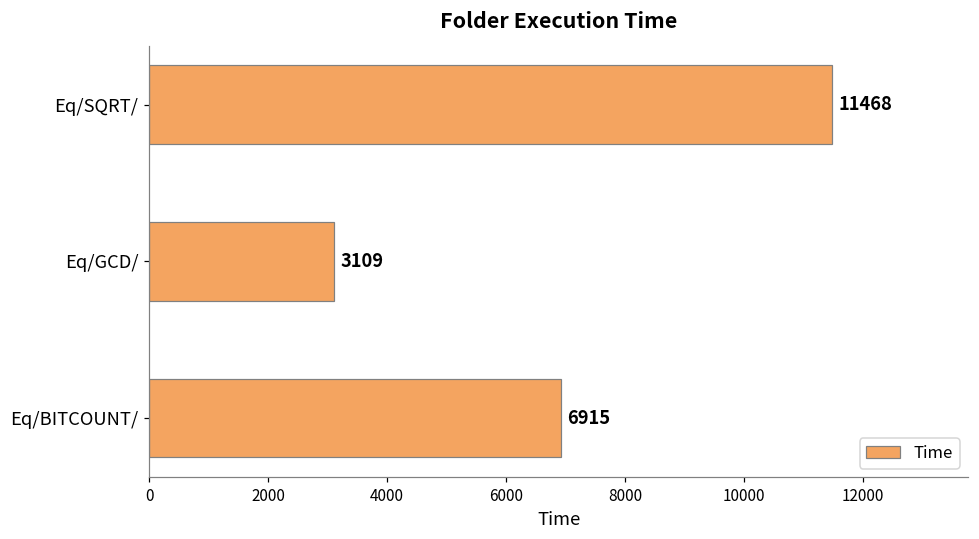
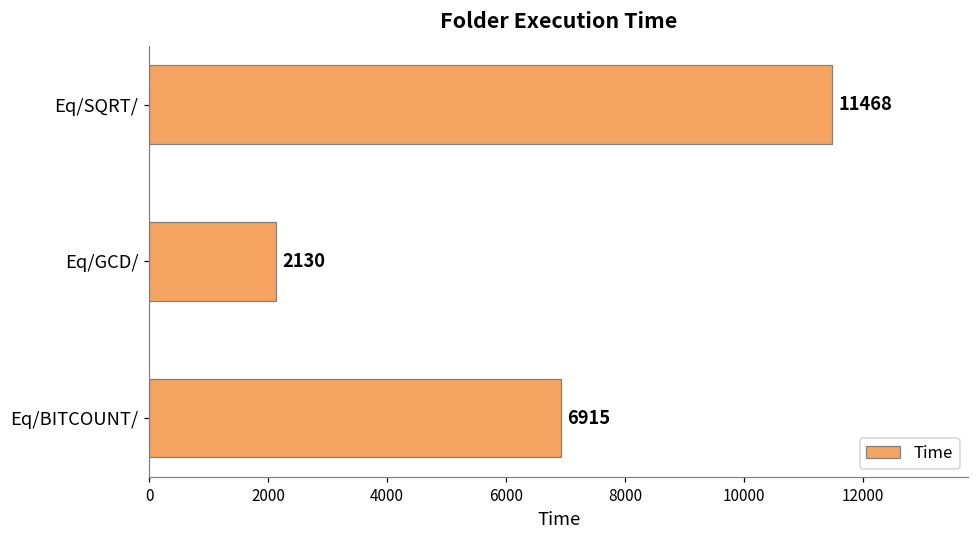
  {
    "Eq/SQRT/": 11468,
-   "Eq/GCD/": 3109,
+   "Eq/GCD/": 2130,
    "Eq/BITCOUNT/": 6915
  }
